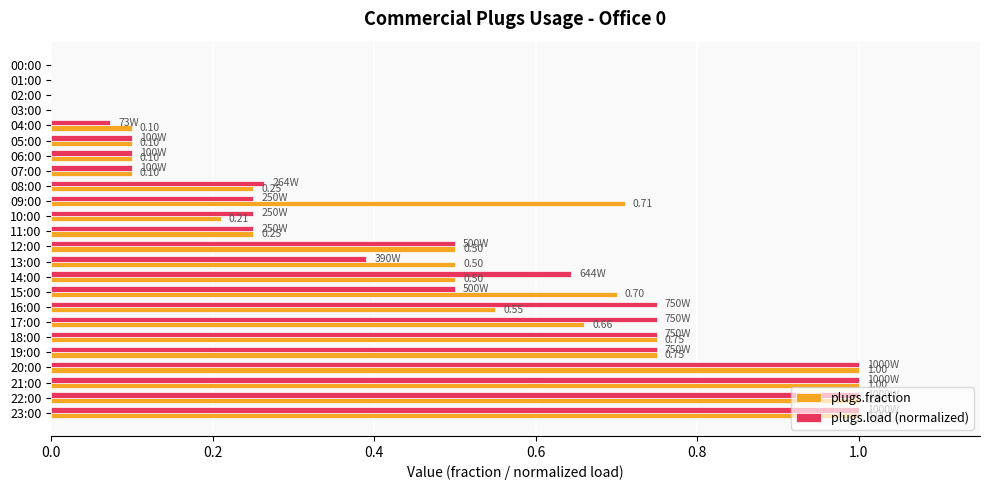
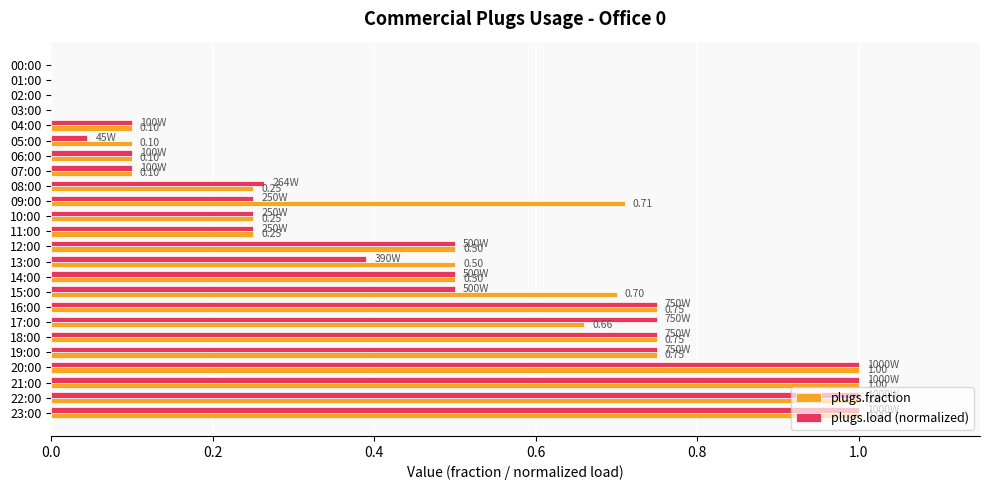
  {
    "plugs.fraction": {
      "05:00": "0.10",
      "09:00": "0.71",
-     "10:00": "0.21",
+     "10:00": "0.25",
      "13:00": "0.50",
      "15:00": "0.70",
-     "16:00": "0.55",
+     "16:00": "0.75",
      "17:00": "0.66"
    },
    "plugs.load (normalized)": {
-     "04:00": "73W",
-     "05:00": "100W",
-     "14:00": "644W"
+     "04:00": "100W",
+     "05:00": "45W",
+     "14:00": "500W"
    }
  }
